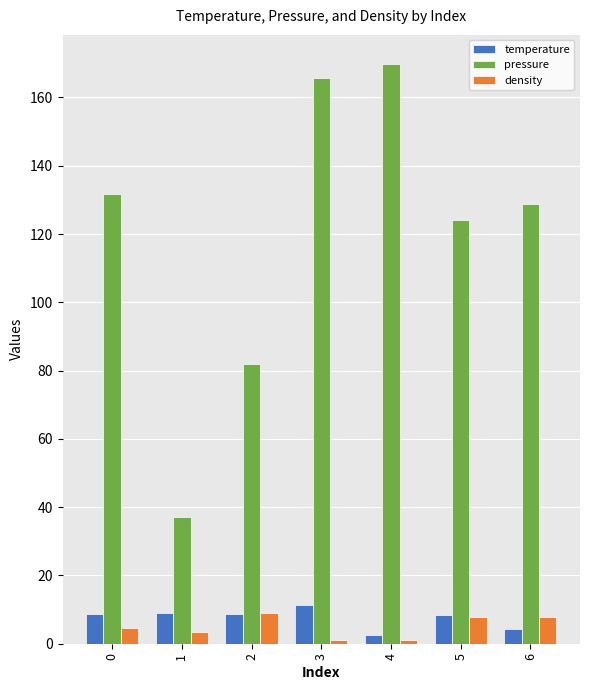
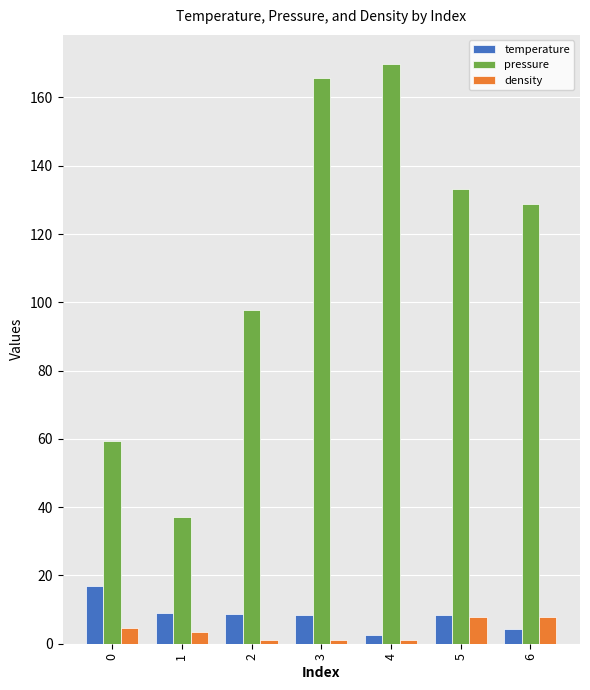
  {
    "temperature": {
-     "0": 9,
+     "0": 17,
      "1": 9,
      "2": 9,
-     "3": 11,
+     "3": 8,
      "4": 3,
      "5": 8,
      "6": 4
    },
    "pressure": {
-     "0": 132,
+     "0": 59,
      "1": 37,
-     "2": 82,
+     "2": 98,
      "3": 166,
      "4": 170,
-     "5": 124,
+     "5": 133,
      "6": 129
    },
    "density": {
      "0": 5,
      "1": 3,
-     "2": 9,
+     "2": 1,
      "3": 1,
      "4": 1,
      "5": 8,
      "6": 8
    }
  }
